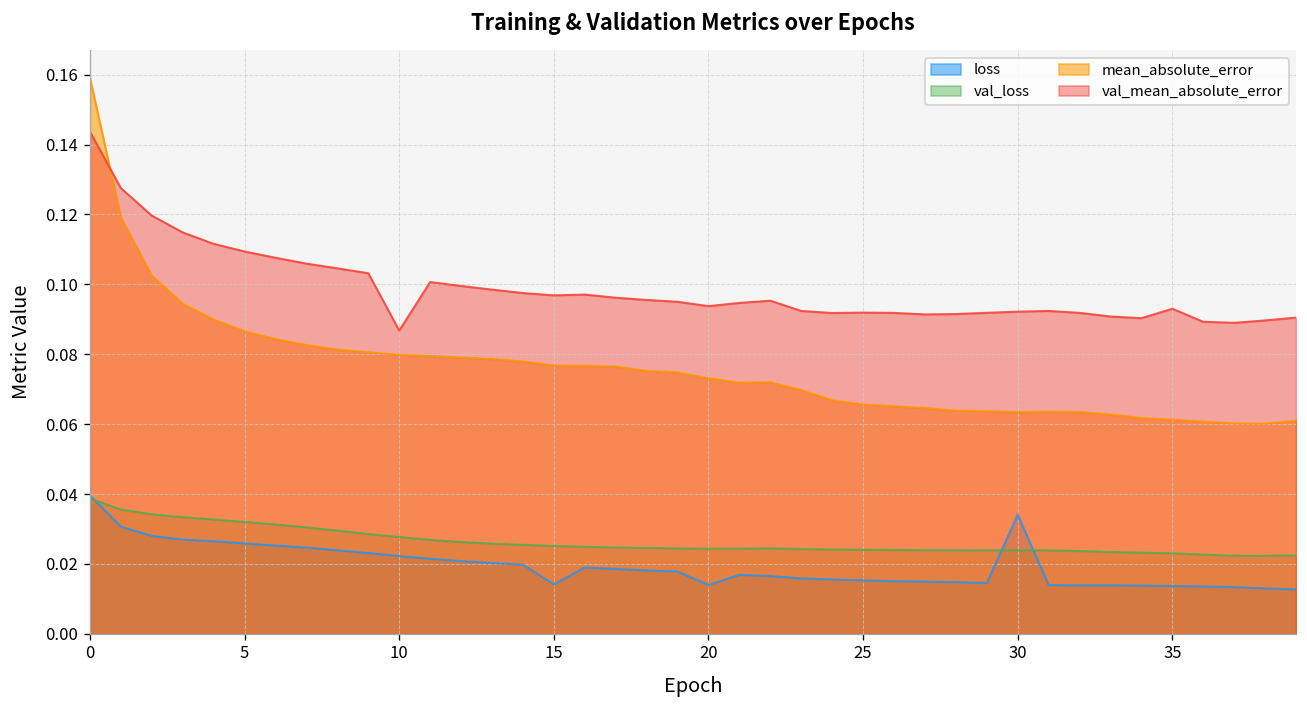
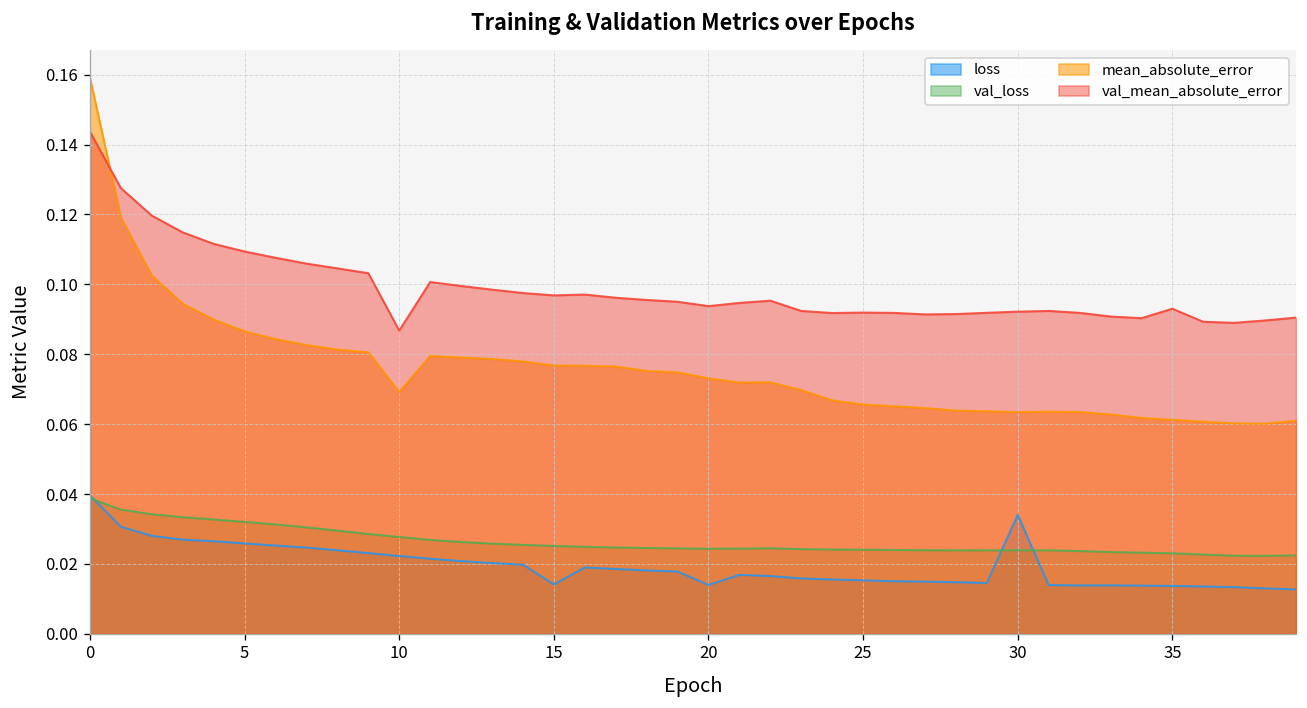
  {
    "loss": {
      "5": 0.026,
      "10": 0.022,
      "15": 0.014,
      "20": 0.014,
      "25": 0.015,
      "30": 0.034,
      "35": 0.014
    },
    "val_loss": {
      "5": 0.032,
      "10": 0.028,
      "15": 0.025,
      "20": 0.024,
      "25": 0.024,
      "30": 0.024,
      "35": 0.023
    },
    "mean_absolute_error": {
      "0": 0.159,
      "5": 0.087,
-     "10": 0.080,
+     "10": 0.069,
      "15": 0.077,
      "20": 0.073,
      "25": 0.066,
      "30": 0.063,
      "35": 0.061
    },
    "val_mean_absolute_error": {
      "0": 0.144,
      "5": 0.109,
      "10": 0.087,
      "15": 0.097,
      "20": 0.094,
      "25": 0.092,
      "30": 0.092,
      "35": 0.093
    }
  }
